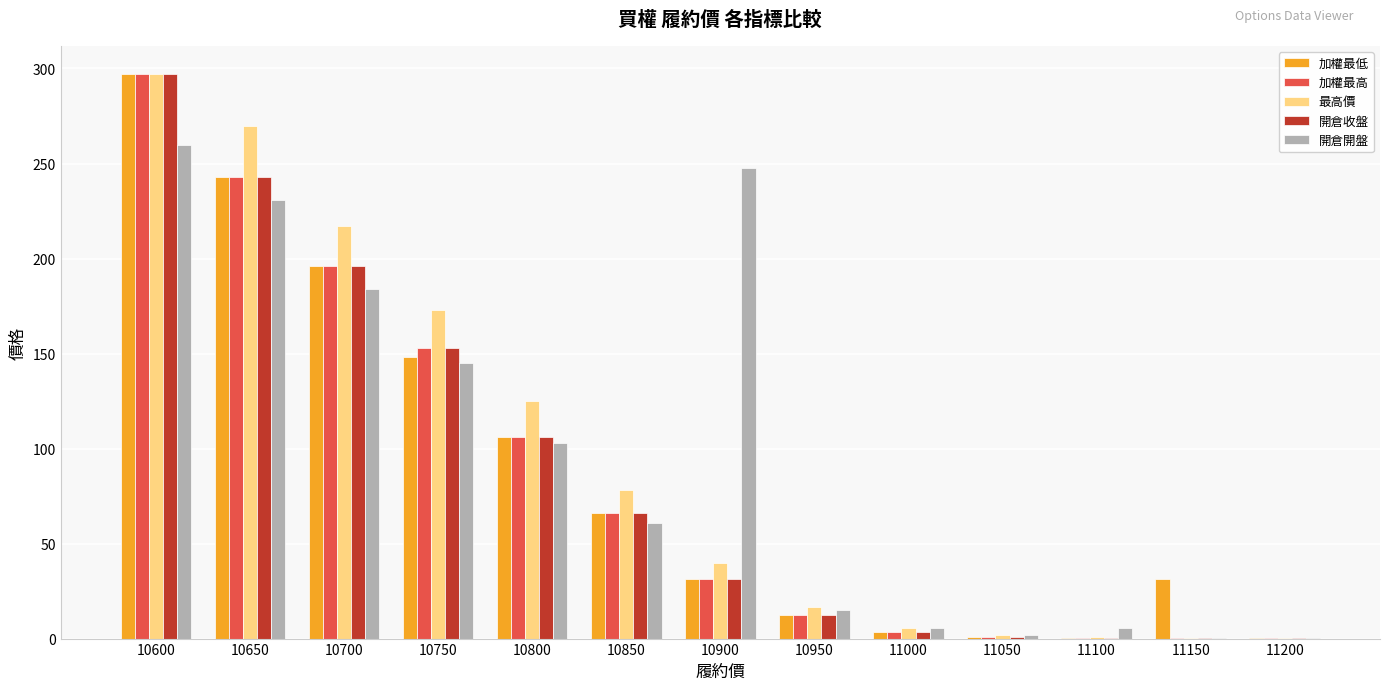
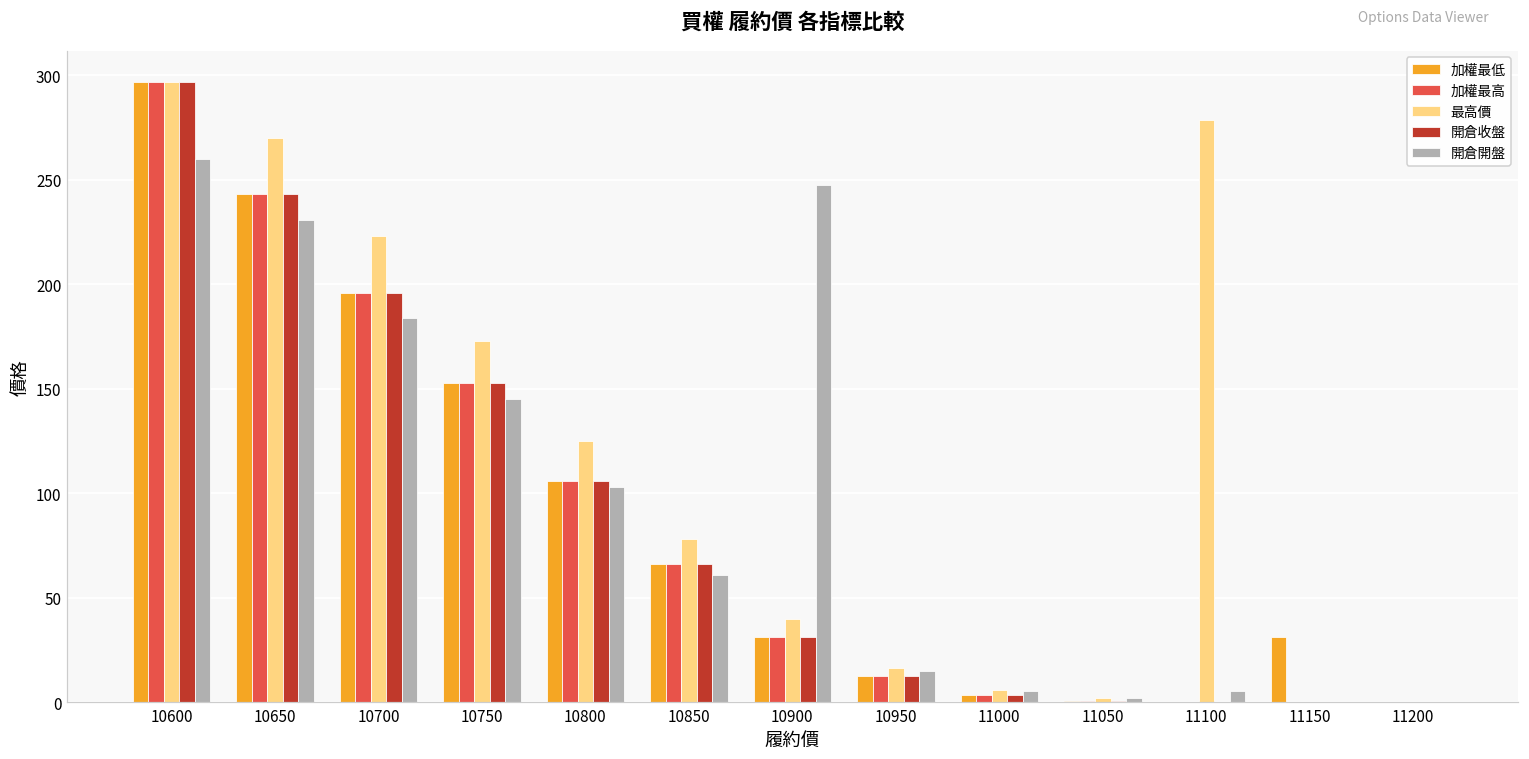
  {
    "加權最低": {
      "10600": 297,
      "10650": 243,
      "10700": 196,
-     "10750": 148,
+     "10750": 153,
      "10800": 106,
      "10850": 66,
      "10900": 32,
      "10950": 13,
      "11000": 4,
      "11150": 31
    },
    "最高價": {
      "10600": 297,
      "10650": 270,
-     "10700": 217,
+     "10700": 223,
      "10750": 173,
      "10800": 125,
      "10850": 78,
      "10900": 40,
      "10950": 17,
      "11000": 6,
      "11050": 2,
-     "11100": 1
+     "11100": 279
    },
    "開倉開盤": {
      "10600": 260,
      "10650": 231,
      "10700": 184,
      "10750": 145,
      "10800": 103,
      "10850": 61,
      "10900": 247,
      "10950": 15,
      "11000": 6,
      "11050": 2,
      "11100": 6
    }
  }
